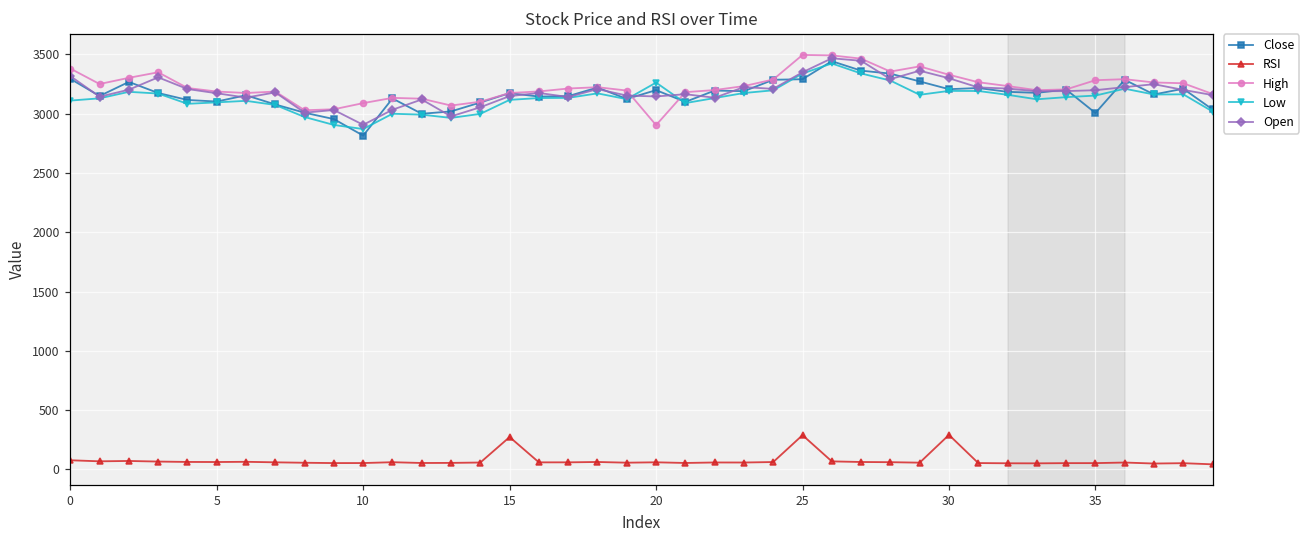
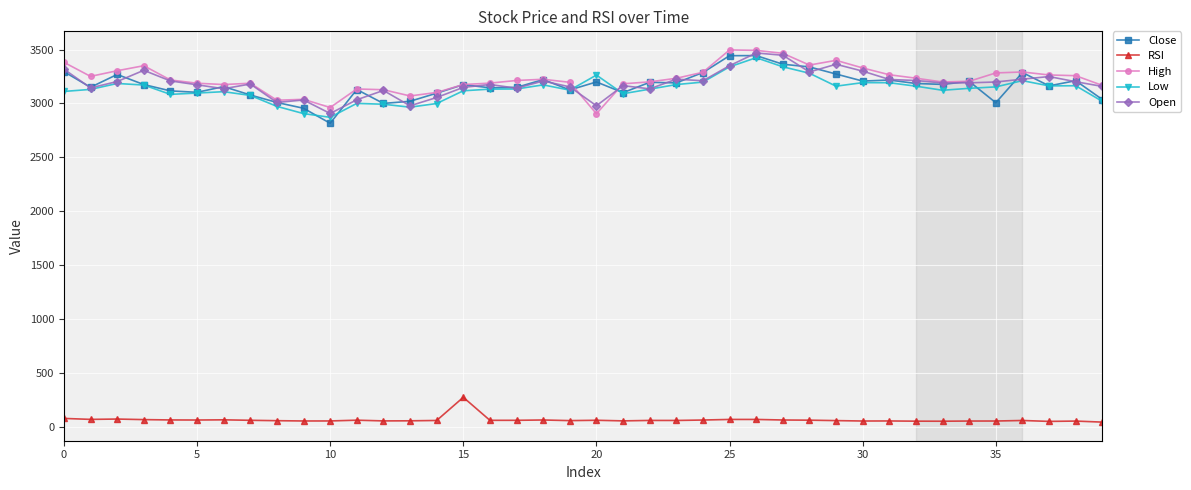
  {
    "Close": {
      "0": 3290,
      "10": 2820,
      "20": 3200,
-     "25": 3290,
+     "25": 3440,
      "35": 3010
    },
    "RSI": {
      "0": 80,
      "5": 60,
      "10": 50,
      "15": 270,
      "20": 60,
-     "25": 290,
-     "30": 290,
+     "25": 70,
+     "30": 50,
      "35": 50
    },
    "High": {
      "0": 3380,
-     "10": 3090,
+     "10": 2960,
      "20": 2900,
      "25": 3500,
      "30": 3330,
      "35": 3280
    },
    "Low": {
      "0": 3110,
      "10": 2870,
      "15": 3120,
      "20": 3260,
      "35": 3150
    },
    "Open": {
      "0": 3320,
      "10": 2910,
      "15": 3150,
-     "20": 3150,
+     "20": 2980,
      "30": 3300,
      "35": 3200
    }
  }
